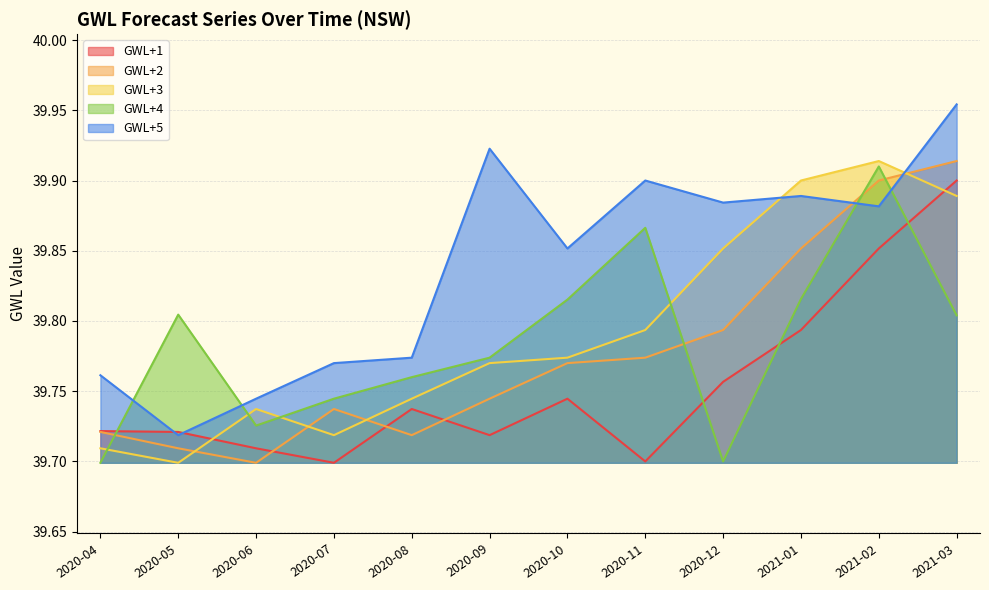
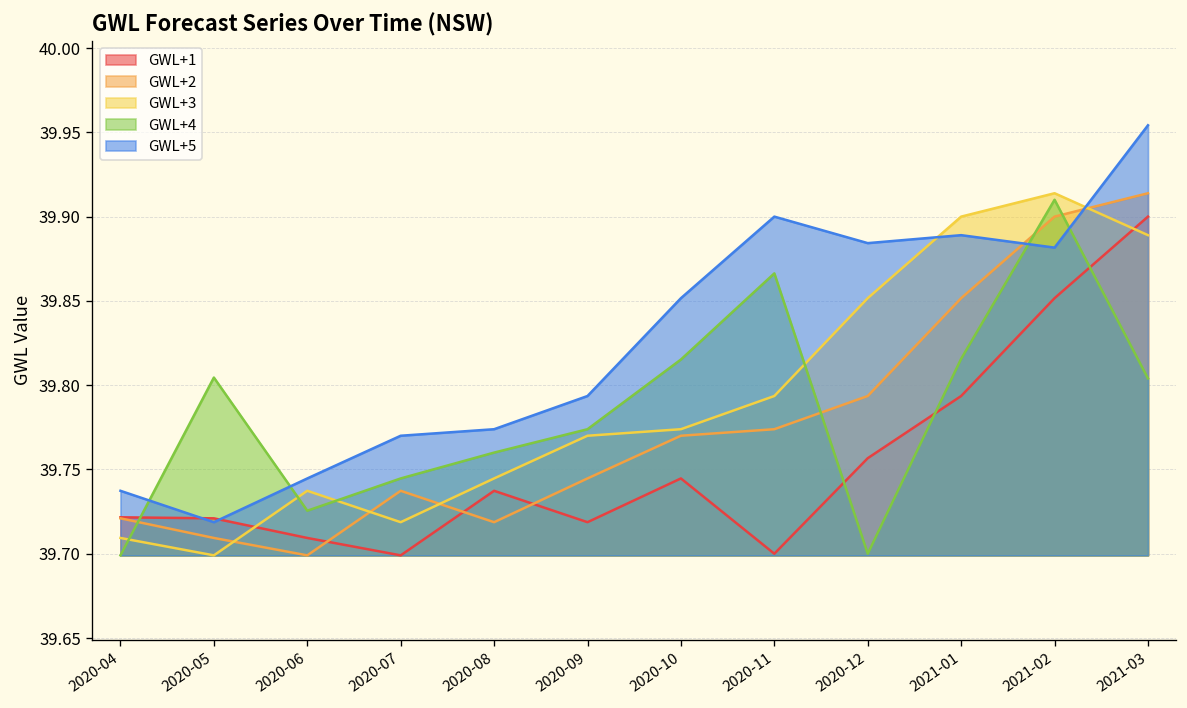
  {
    "GWL+1": {
      "2020-05": 39.721,
      "2020-06": 39.709,
      "2020-07": 39.699,
      "2020-08": 39.737,
      "2020-09": 39.719,
      "2020-10": 39.745,
      "2020-11": 39.700,
      "2020-12": 39.757,
      "2021-01": 39.794,
      "2021-02": 39.852,
      "2021-03": 39.900
    },
    "GWL+4": {
      "2020-04": 39.699,
      "2020-05": 39.805,
      "2020-06": 39.726,
      "2020-07": 39.745,
      "2020-08": 39.760,
      "2020-09": 39.774,
      "2020-10": 39.815,
      "2020-11": 39.866,
      "2020-12": 39.700,
      "2021-01": 39.816,
      "2021-02": 39.910,
      "2021-03": 39.804
    },
    "GWL+5": {
-     "2020-04": 39.761,
+     "2020-04": 39.737,
      "2020-05": 39.719,
      "2020-06": 39.745,
      "2020-07": 39.770,
      "2020-08": 39.774,
-     "2020-09": 39.923,
+     "2020-09": 39.794,
      "2020-10": 39.852,
      "2020-11": 39.900,
      "2020-12": 39.884,
      "2021-01": 39.889,
      "2021-02": 39.882,
      "2021-03": 39.954
    }
  }
